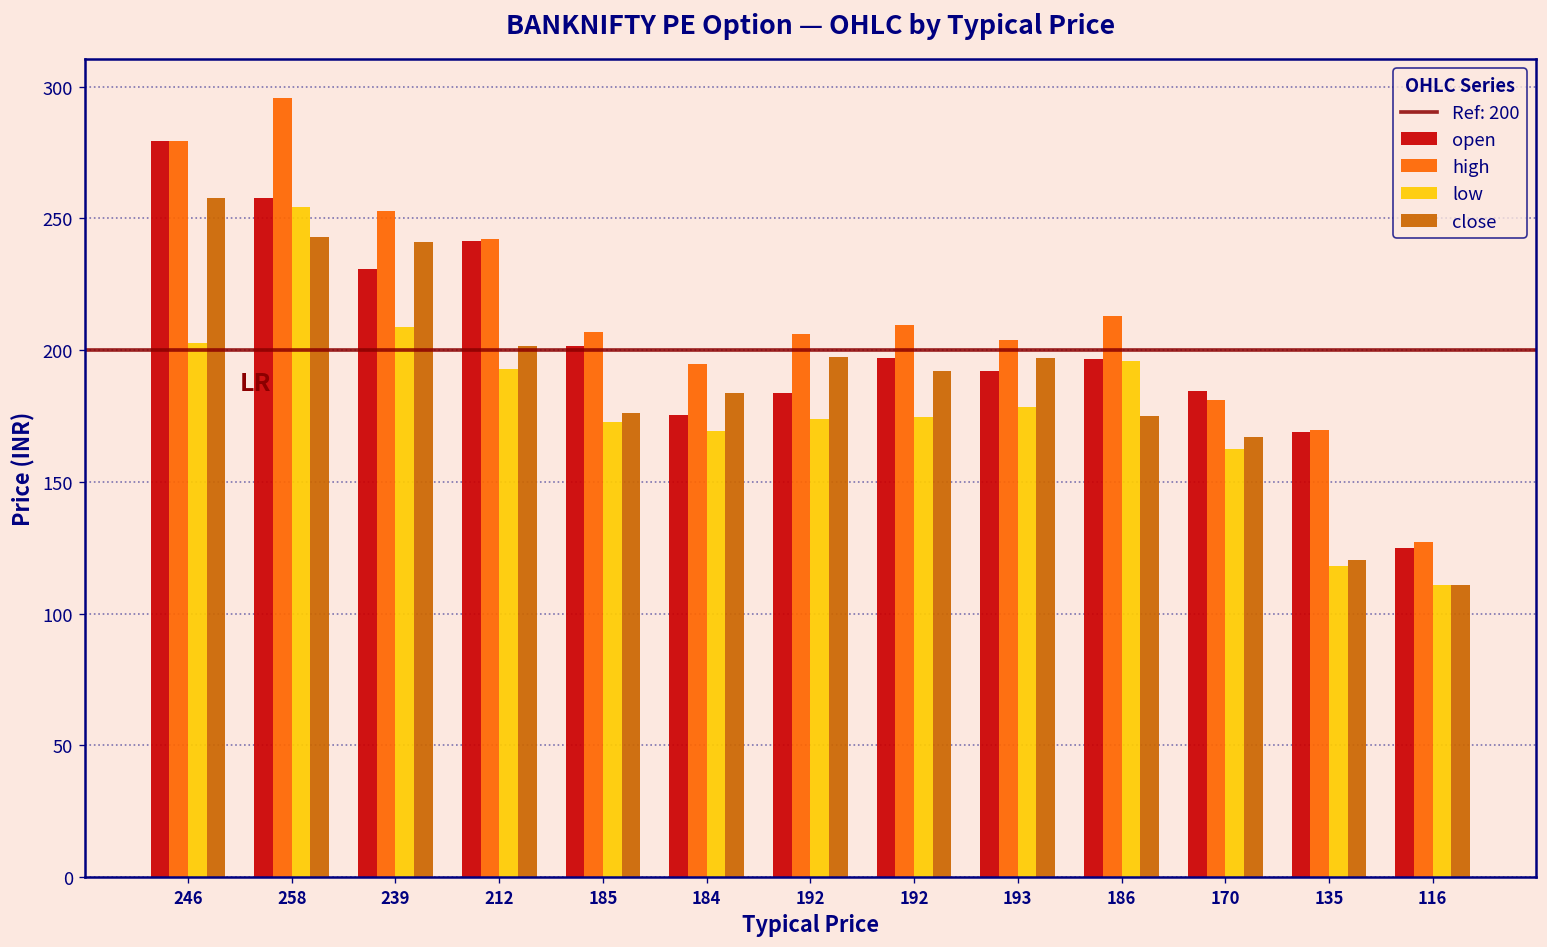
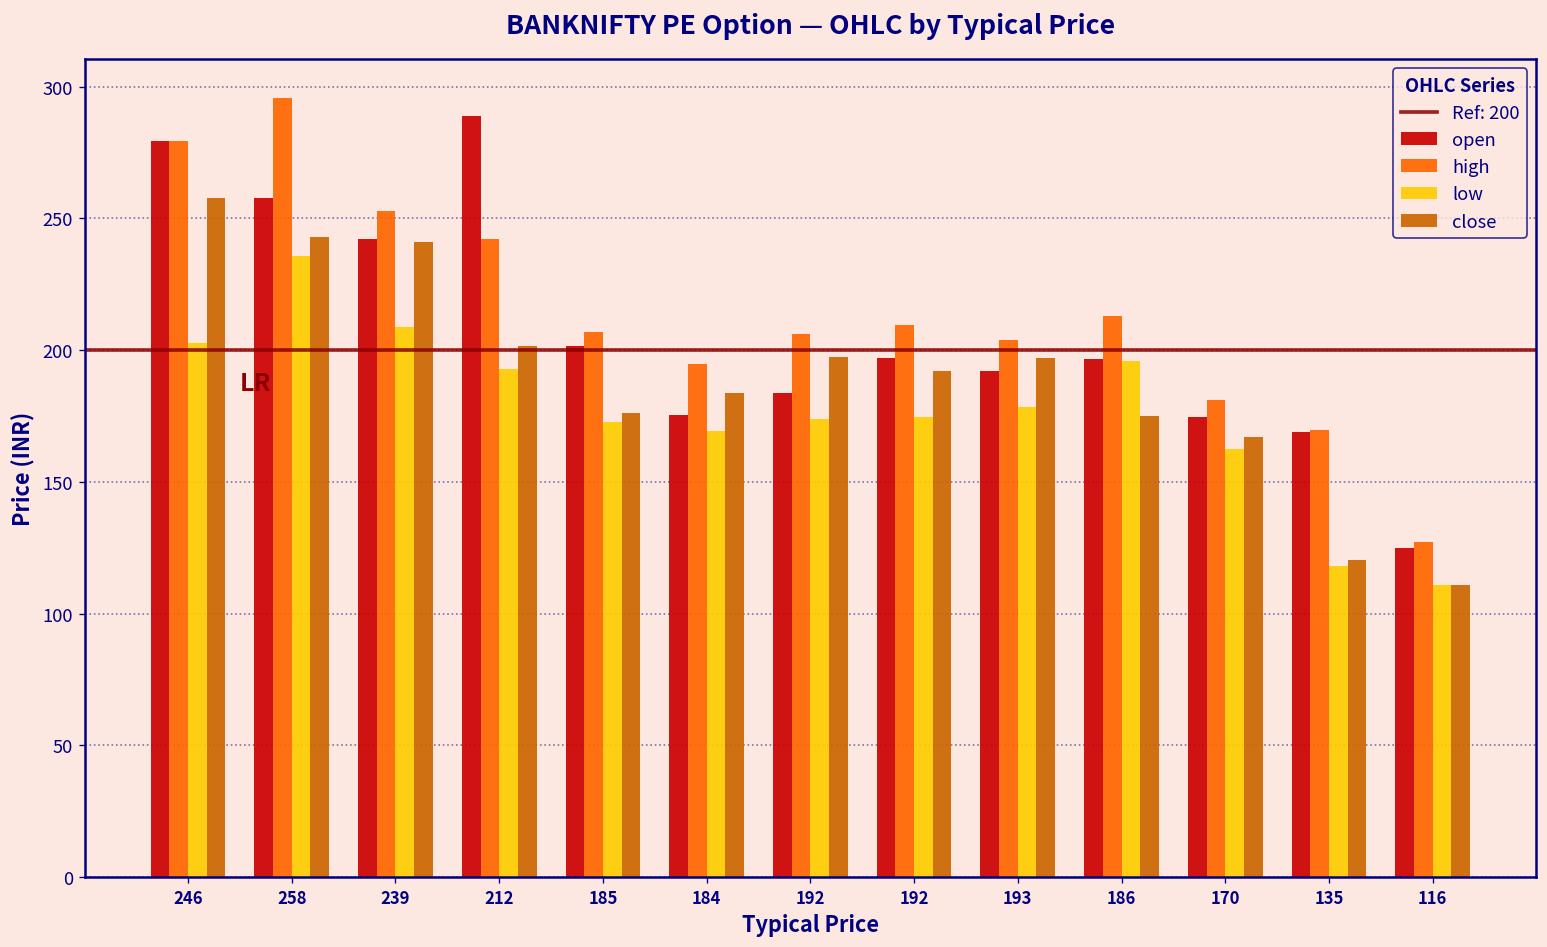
  {
    "open": {
      "246": 279,
      "258": 258,
-     "239": 231,
-     "212": 242,
+     "239": 242,
+     "212": 289,
      "185": 202,
      "184": 176,
      "193": 192,
      "186": 197,
-     "170": 184,
+     "170": 175,
      "135": 169,
      "116": 125
    },
    "low": {
      "246": 203,
-     "258": 254,
+     "258": 236,
      "239": 209,
      "212": 193,
      "185": 173,
      "184": 169,
      "193": 178,
      "186": 196,
      "170": 162,
      "135": 118,
      "116": 111
    }
  }
